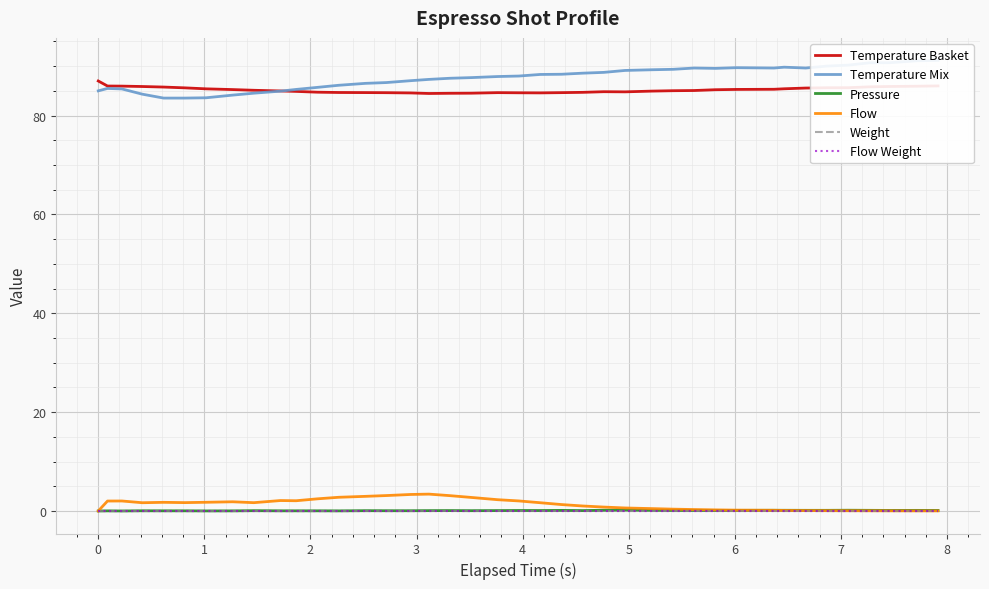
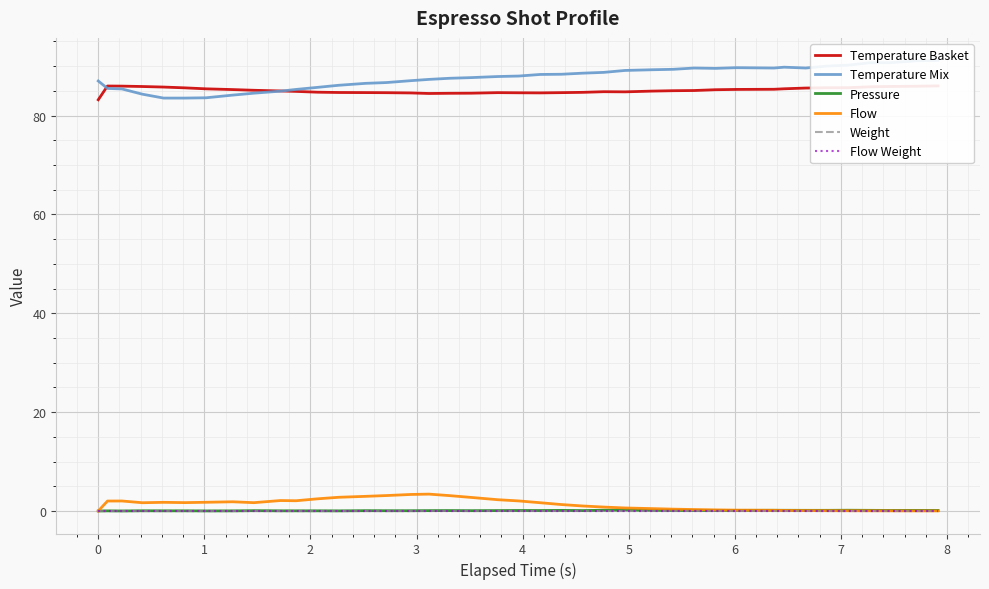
  {
    "Temperature Basket": {
-     "0": 87
+     "0": 83
    },
    "Temperature Mix": {
-     "0": 85
+     "0": 87
    }
  }
